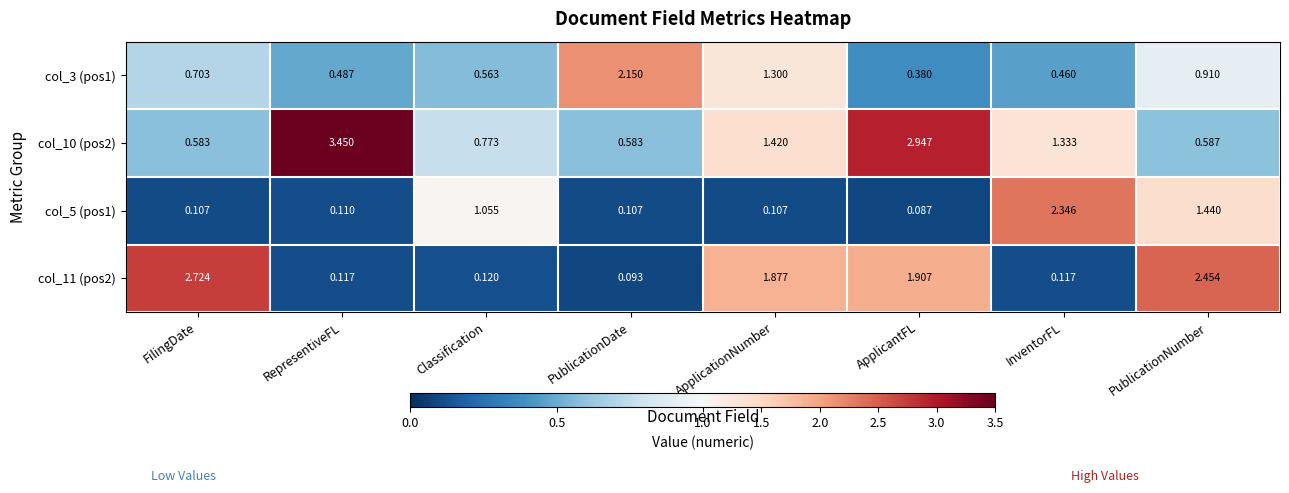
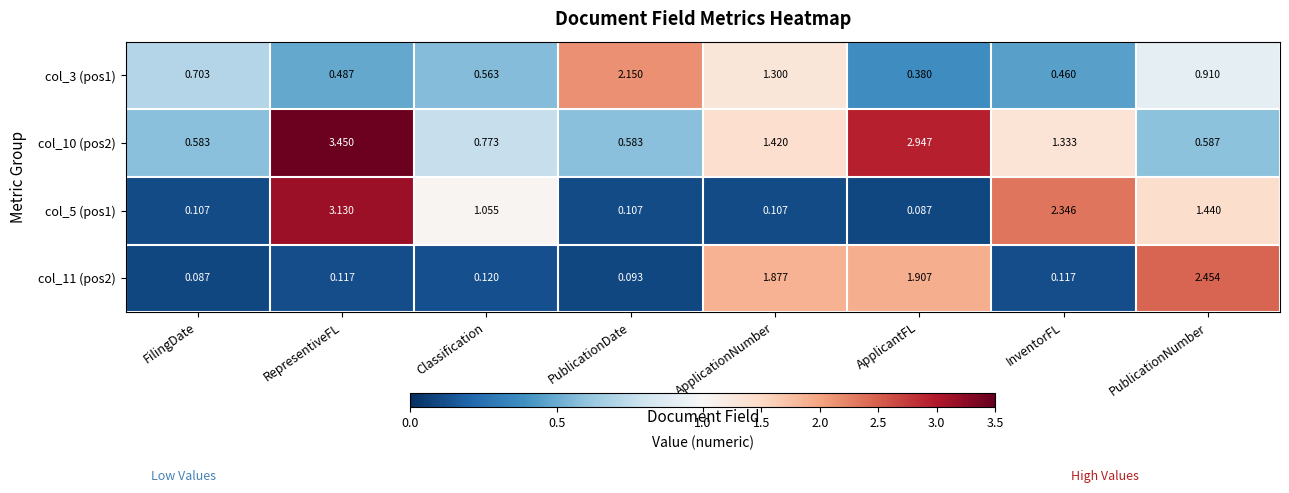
  {
    "col_3 (pos1)": {
      "FilingDate": 0.703,
      "RepresentiveFL": 0.487,
      "Classification": 0.563,
      "PublicationDate": 2.150,
      "ApplicationNumber": 1.300,
      "ApplicantFL": 0.380,
      "InventorFL": 0.460,
      "PublicationNumber": 0.910
    },
    "col_10 (pos2)": {
      "FilingDate": 0.583,
      "RepresentiveFL": 3.450,
      "Classification": 0.773,
      "PublicationDate": 0.583,
      "ApplicationNumber": 1.420,
      "ApplicantFL": 2.947,
      "InventorFL": 1.333,
      "PublicationNumber": 0.587
    },
    "col_5 (pos1)": {
      "FilingDate": 0.107,
-     "RepresentiveFL": 0.110,
+     "RepresentiveFL": 3.130,
      "Classification": 1.055,
      "PublicationDate": 0.107,
      "ApplicationNumber": 0.107,
      "ApplicantFL": 0.087,
      "InventorFL": 2.346,
      "PublicationNumber": 1.440
    },
    "col_11 (pos2)": {
-     "FilingDate": 2.724,
+     "FilingDate": 0.087,
      "RepresentiveFL": 0.117,
      "Classification": 0.120,
      "PublicationDate": 0.093,
      "ApplicationNumber": 1.877,
      "ApplicantFL": 1.907,
      "InventorFL": 0.117,
      "PublicationNumber": 2.454
    }
  }
